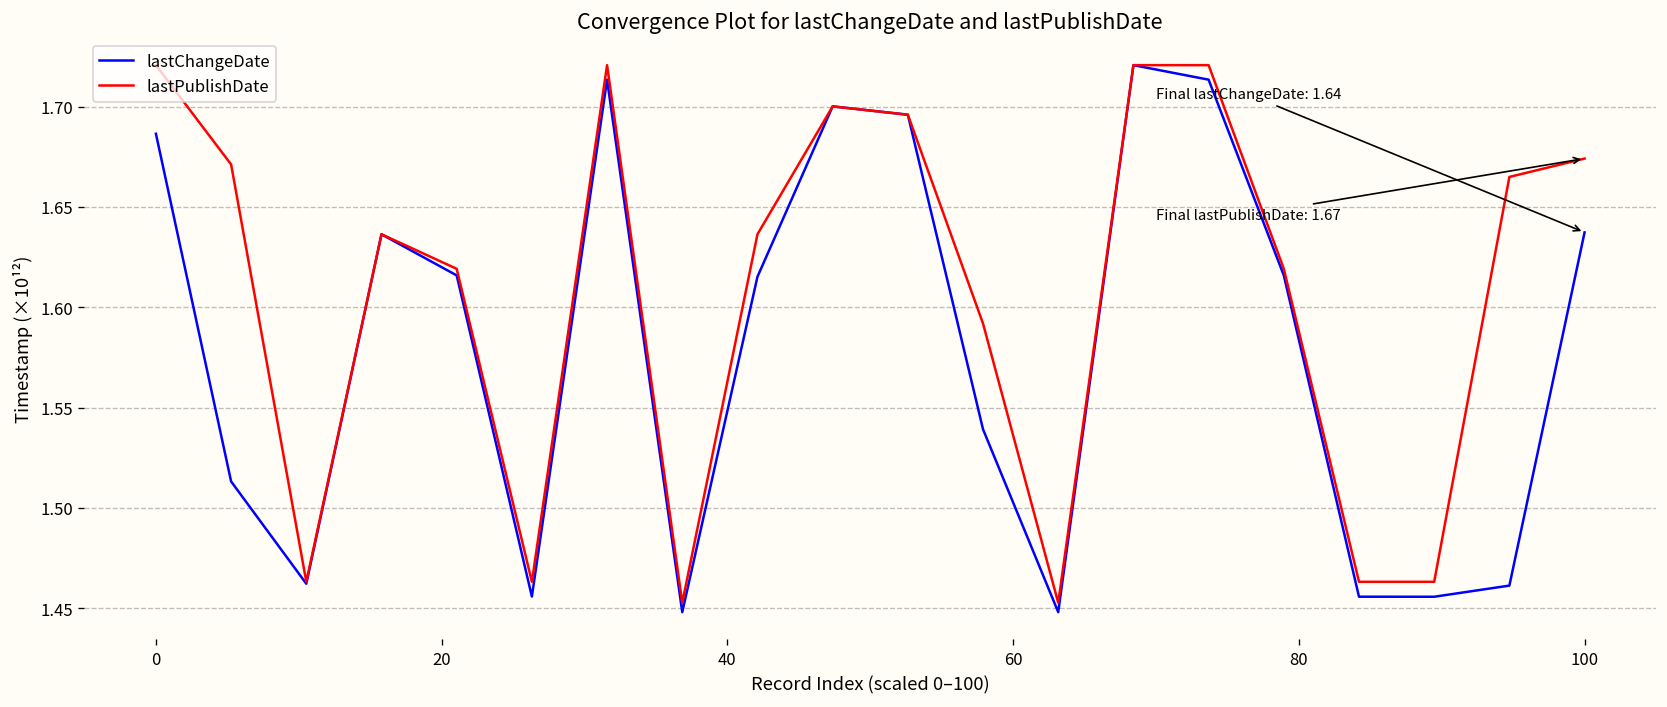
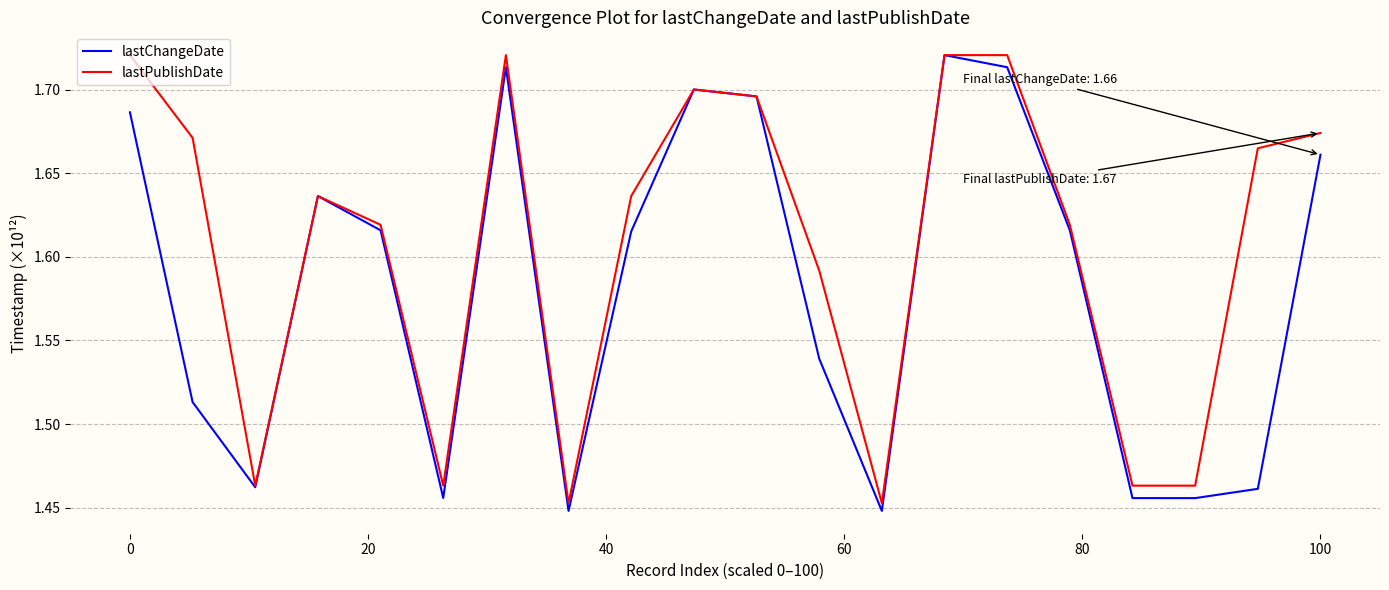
  {
    "lastChangeDate": {
-     "100": 1.64
+     "100": 1.66
    },
    "lastPublishDate": {
      "100": 1.674
    }
  }
